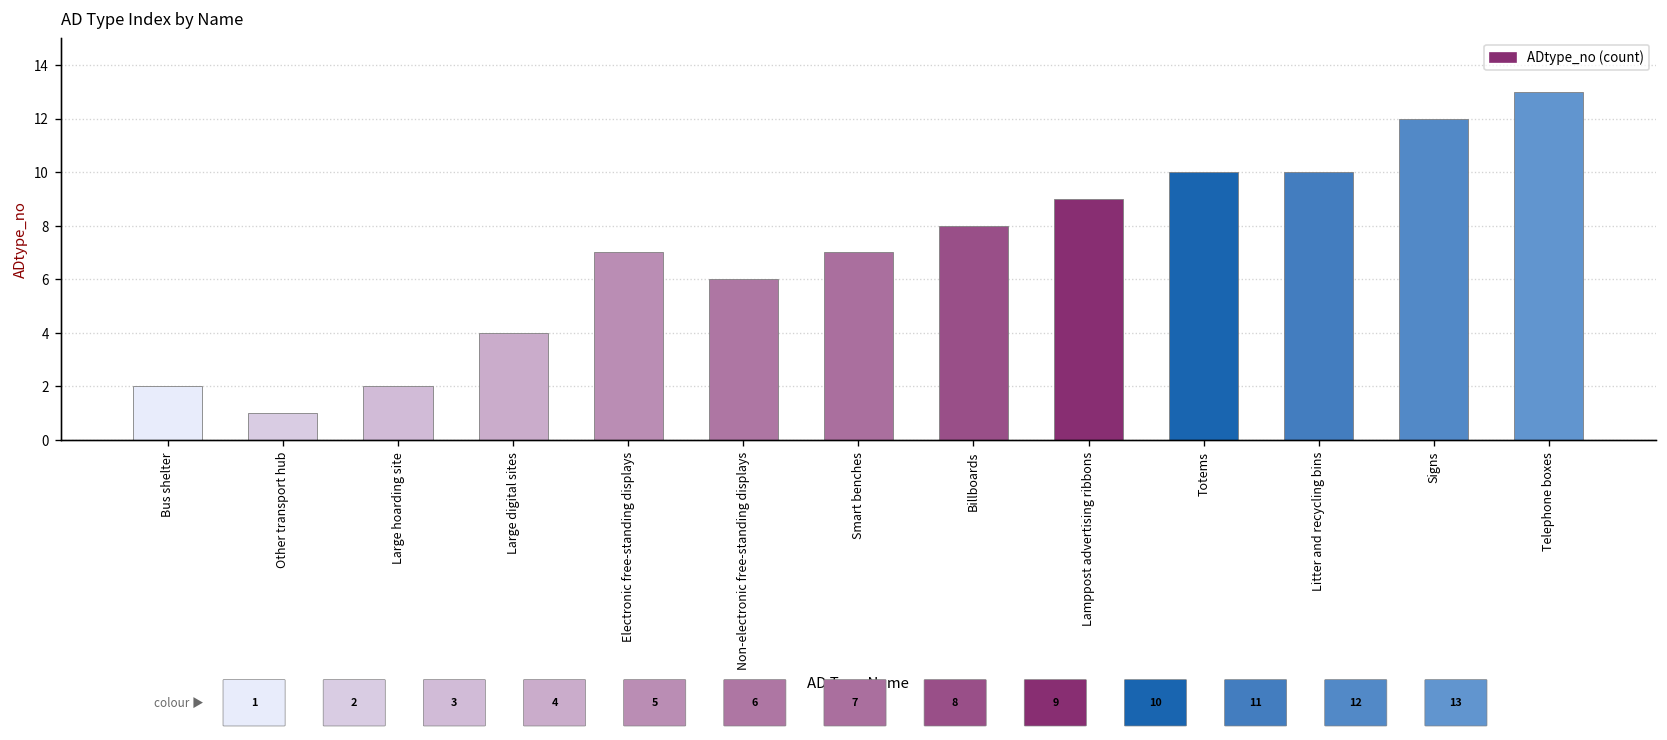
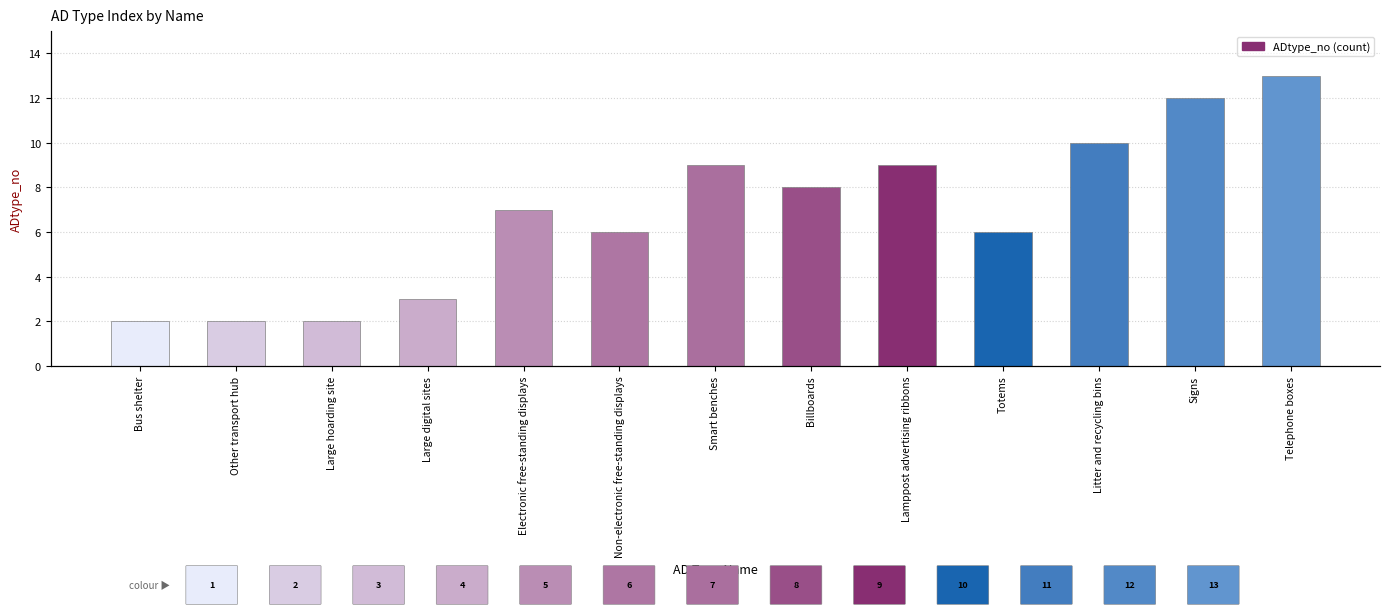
  {
    "Bus shelter": 2,
-   "Other transport hub": 1,
+   "Other transport hub": 2,
    "Large hoarding site": 2,
-   "Large digital sites": 4,
+   "Large digital sites": 3,
    "Electronic free-standing displays": 7,
    "Non-electronic free-standing displays": 6,
-   "Smart benches": 7,
+   "Smart benches": 9,
    "Billboards": 8,
    "Lamppost advertising ribbons": 9,
-   "Totems": 10,
+   "Totems": 6,
    "Litter and recycling bins": 10,
    "Signs": 12,
    "Telephone boxes": 13
  }
